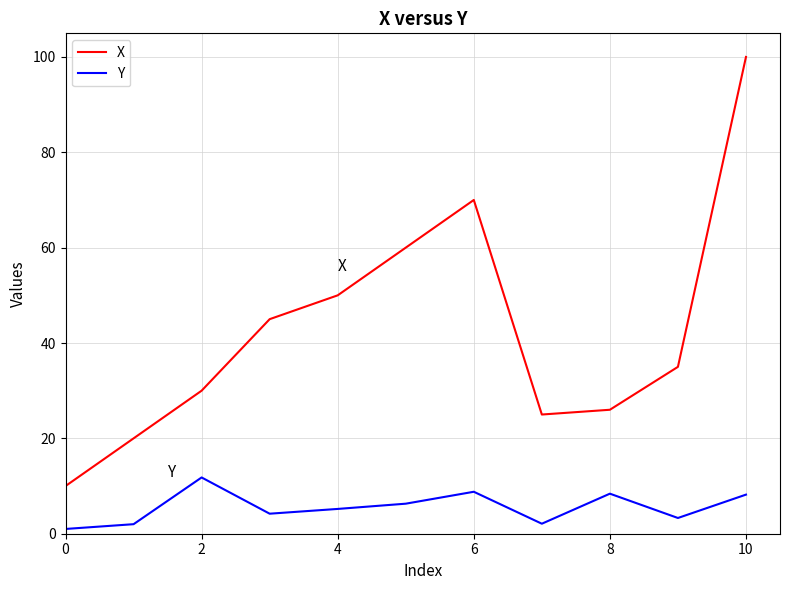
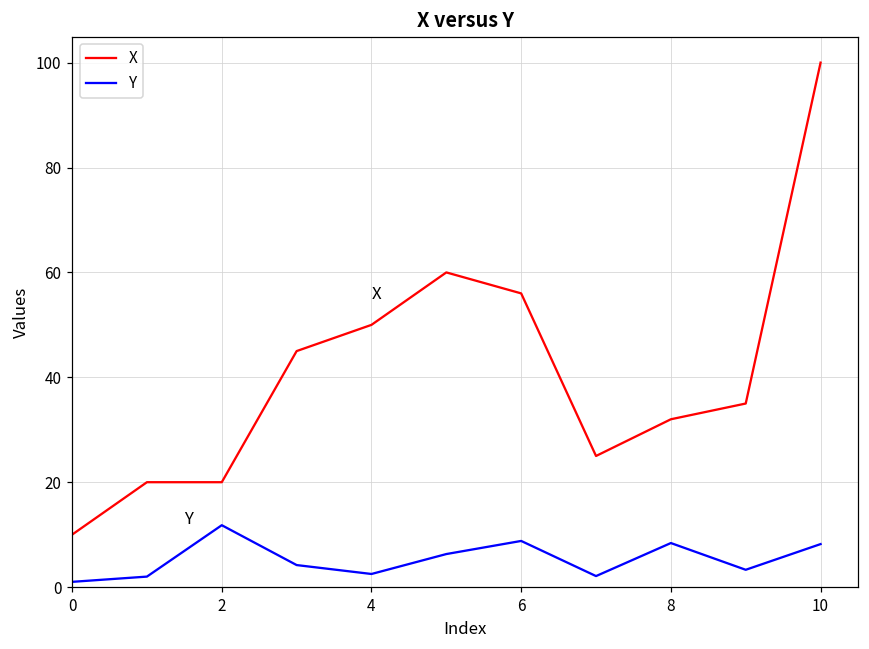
  {
    "X": {
      "0": 10,
-     "2": 30,
+     "2": 20,
      "4": 50,
-     "6": 70,
-     "8": 26,
+     "6": 56,
+     "8": 32,
      "10": 100
    },
    "Y": {
      "0": 1,
      "2": 12,
-     "4": 5,
+     "4": 3,
      "6": 9,
      "8": 8,
      "10": 8
    }
  }
